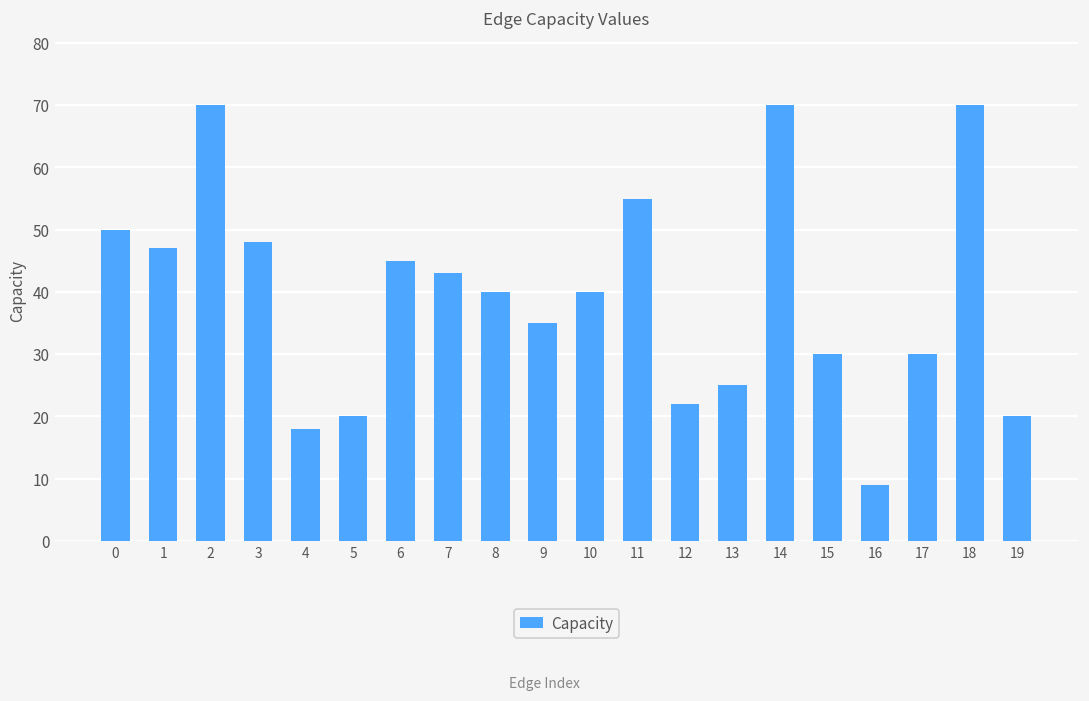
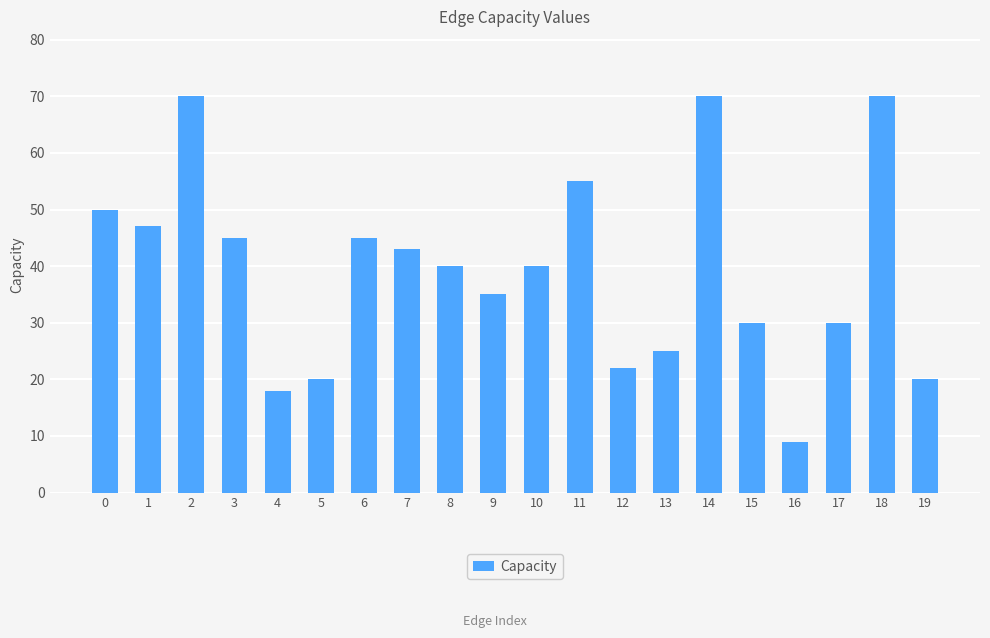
  {
    "0": 50,
    "1": 47,
    "2": 70,
-   "3": 48,
+   "3": 45,
    "4": 18,
    "5": 20,
    "6": 45,
    "7": 43,
    "8": 40,
    "9": 35,
    "10": 40,
    "11": 55,
    "12": 22,
    "13": 25,
    "14": 70,
    "15": 30,
    "16": 9,
    "17": 30,
    "18": 70,
    "19": 20
  }
